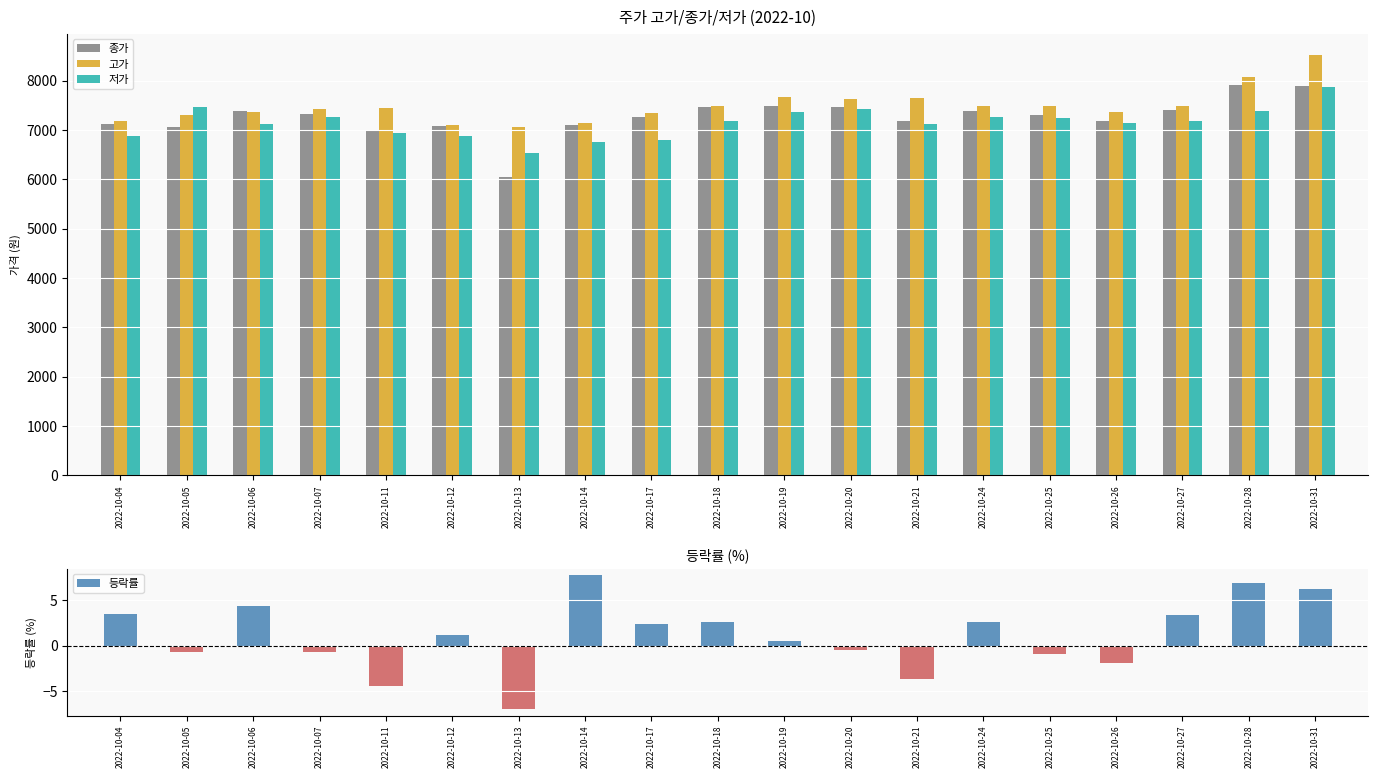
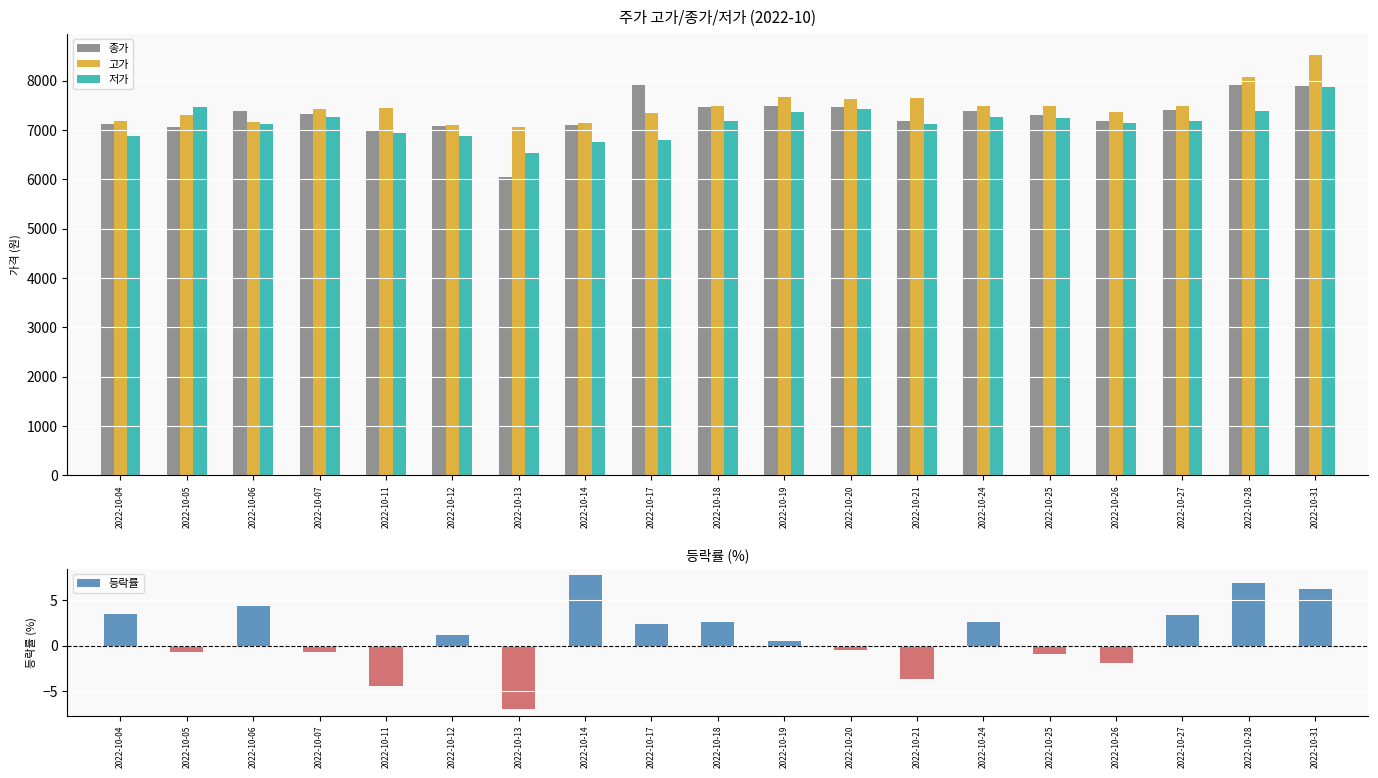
  {
    "주가 고가/종가/저가 (2022-10)": {
      "종가": {
        "2022-10-04": 7100,
        "2022-10-05": 7100,
        "2022-10-06": 7400,
        "2022-10-07": 7300,
        "2022-10-11": 7000,
        "2022-10-12": 7100,
        "2022-10-13": 6000,
        "2022-10-14": 7100,
-       "2022-10-17": 7300,
+       "2022-10-17": 7900,
        "2022-10-18": 7500,
        "2022-10-19": 7500,
        "2022-10-20": 7500,
        "2022-10-21": 7200,
        "2022-10-24": 7400,
        "2022-10-25": 7300,
        "2022-10-26": 7200,
        "2022-10-27": 7400,
        "2022-10-28": 7900,
        "2022-10-31": 7900
      },
      "고가": {
        "2022-10-04": 7200,
        "2022-10-05": 7300,
-       "2022-10-06": 7400,
+       "2022-10-06": 7200,
        "2022-10-07": 7400,
        "2022-10-11": 7400,
        "2022-10-12": 7100,
        "2022-10-13": 7100,
        "2022-10-14": 7100,
        "2022-10-17": 7300,
        "2022-10-18": 7500,
        "2022-10-19": 7700,
        "2022-10-20": 7600,
        "2022-10-21": 7600,
        "2022-10-24": 7500,
        "2022-10-25": 7500,
        "2022-10-26": 7400,
        "2022-10-27": 7500,
        "2022-10-28": 8100,
        "2022-10-31": 8500
      },
      "저가": {
        "2022-10-04": 6900,
        "2022-10-05": 7500,
        "2022-10-06": 7100,
        "2022-10-07": 7300,
        "2022-10-11": 6900,
        "2022-10-12": 6900,
        "2022-10-13": 6500,
        "2022-10-14": 6800,
        "2022-10-17": 6800,
        "2022-10-18": 7200,
        "2022-10-19": 7400,
        "2022-10-20": 7400,
        "2022-10-21": 7100,
        "2022-10-24": 7300,
        "2022-10-25": 7200,
        "2022-10-26": 7100,
        "2022-10-27": 7200,
        "2022-10-28": 7400,
        "2022-10-31": 7900
      }
    },
    "등락률 (%)": {
      "2022-10-04": 3,
      "2022-10-05": -1,
      "2022-10-06": 4,
      "2022-10-07": -1,
      "2022-10-11": -4,
      "2022-10-12": 1,
      "2022-10-13": -7,
      "2022-10-14": 8,
      "2022-10-17": 2,
      "2022-10-18": 3,
      "2022-10-19": 0,
      "2022-10-20": 0,
      "2022-10-21": -4,
      "2022-10-24": 3,
      "2022-10-25": -1,
      "2022-10-26": -2,
      "2022-10-27": 3,
      "2022-10-28": 7,
      "2022-10-31": 6
    }
  }
